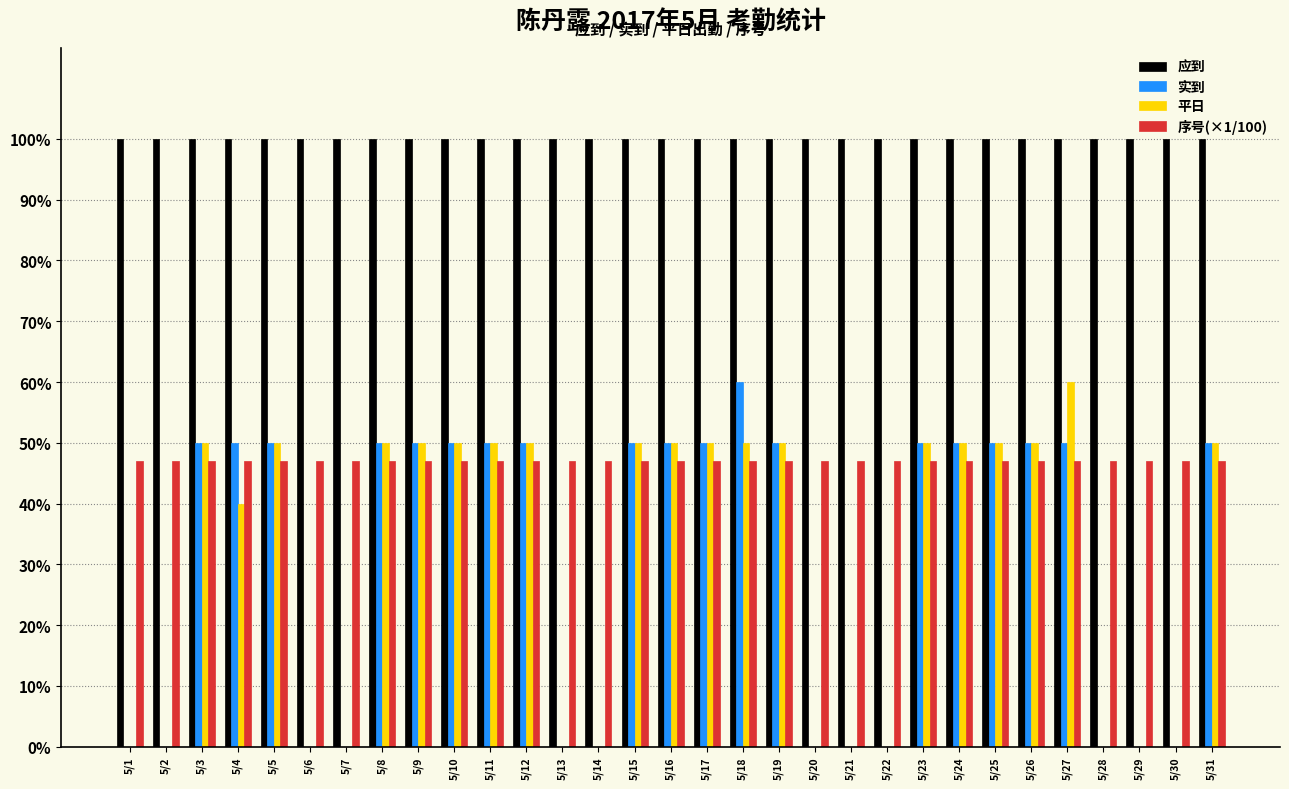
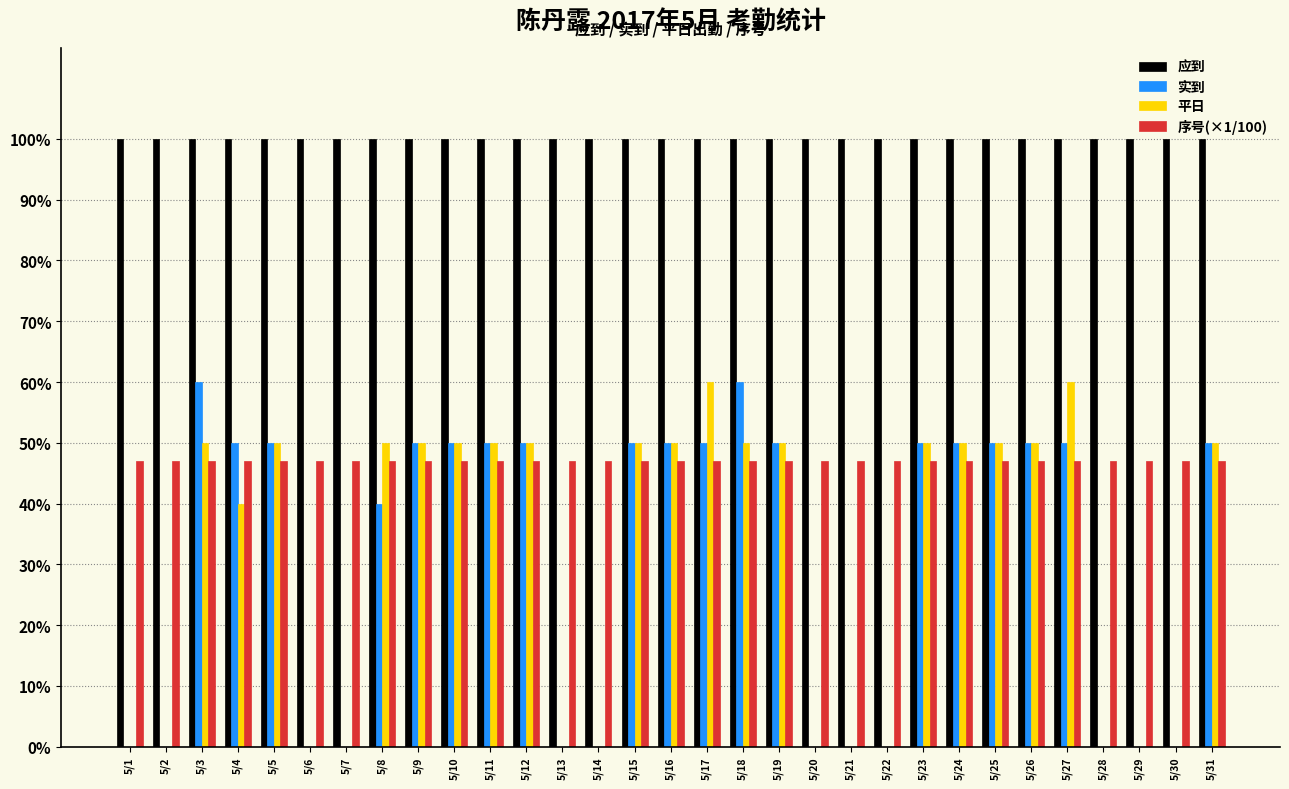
  {
    "应到": {
      "5/1": "100%",
      "5/2": "100%",
      "5/3": "100%",
      "5/4": "100%",
      "5/5": "100%",
      "5/6": "100%",
      "5/7": "100%",
      "5/8": "100%",
      "5/9": "100%",
      "5/10": "100%",
      "5/11": "100%",
      "5/12": "100%",
      "5/13": "100%",
      "5/14": "100%",
      "5/15": "100%",
      "5/16": "100%",
      "5/17": "100%",
      "5/18": "100%",
      "5/19": "100%",
      "5/20": "100%",
      "5/21": "100%",
      "5/22": "100%",
      "5/23": "100%",
      "5/24": "100%",
      "5/25": "100%",
      "5/26": "100%",
      "5/27": "100%",
      "5/28": "100%",
      "5/29": "100%",
      "5/30": "100%",
      "5/31": "100%"
    },
    "实到": {
      "5/1": "0%",
      "5/2": "0%",
-     "5/3": "50%",
+     "5/3": "60%",
      "5/4": "50%",
      "5/5": "50%",
      "5/6": "0%",
      "5/7": "0%",
-     "5/8": "50%",
+     "5/8": "40%",
      "5/9": "50%",
      "5/10": "50%",
      "5/11": "50%",
      "5/12": "50%",
      "5/13": "0%",
      "5/14": "0%",
      "5/15": "50%",
      "5/16": "50%",
      "5/17": "50%",
      "5/18": "60%",
      "5/19": "50%",
      "5/20": "0%",
      "5/21": "0%",
      "5/22": "0%",
      "5/23": "50%",
      "5/24": "50%",
      "5/25": "50%",
      "5/26": "50%",
      "5/27": "50%",
      "5/28": "0%",
      "5/29": "0%",
      "5/30": "0%",
      "5/31": "50%"
    },
    "平日": {
      "5/1": "0%",
      "5/2": "0%",
      "5/3": "50%",
      "5/4": "40%",
      "5/5": "50%",
      "5/6": "0%",
      "5/7": "0%",
      "5/8": "50%",
      "5/9": "50%",
      "5/10": "50%",
      "5/11": "50%",
      "5/12": "50%",
      "5/13": "0%",
      "5/14": "0%",
      "5/15": "50%",
      "5/16": "50%",
-     "5/17": "50%",
+     "5/17": "60%",
      "5/18": "50%",
      "5/19": "50%",
      "5/20": "0%",
      "5/21": "0%",
      "5/22": "0%",
      "5/23": "50%",
      "5/24": "50%",
      "5/25": "50%",
      "5/26": "50%",
      "5/27": "60%",
      "5/28": "0%",
      "5/29": "0%",
      "5/30": "0%",
      "5/31": "50%"
    },
    "序号(×1/100)": {
      "5/1": "47%",
      "5/2": "47%",
      "5/3": "47%",
      "5/4": "47%",
      "5/5": "47%",
      "5/6": "47%",
      "5/7": "47%",
      "5/8": "47%",
      "5/9": "47%",
      "5/10": "47%",
      "5/11": "47%",
      "5/12": "47%",
      "5/13": "47%",
      "5/14": "47%",
      "5/15": "47%",
      "5/16": "47%",
      "5/17": "47%",
      "5/18": "47%",
      "5/19": "47%",
      "5/20": "47%",
      "5/21": "47%",
      "5/22": "47%",
      "5/23": "47%",
      "5/24": "47%",
      "5/25": "47%",
      "5/26": "47%",
      "5/27": "47%",
      "5/28": "47%",
      "5/29": "47%",
      "5/30": "47%",
      "5/31": "47%"
    }
  }
